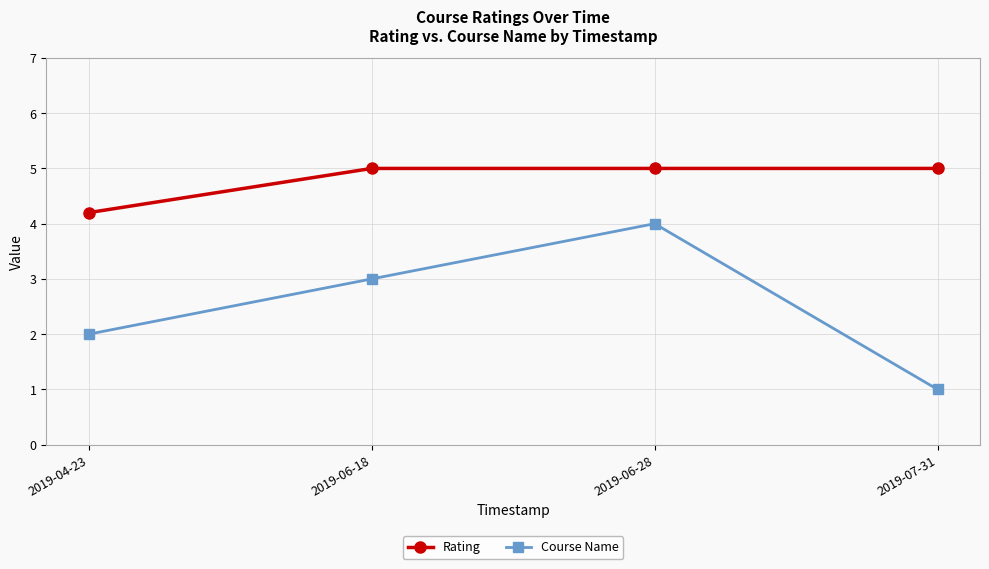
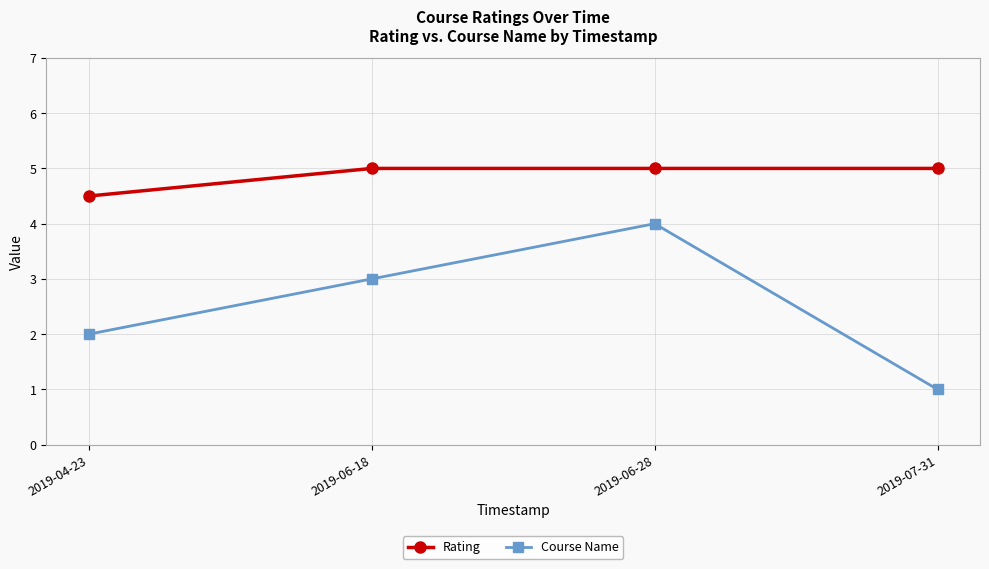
  {
    "Rating": {
-     "2019-04-23": 4.2,
+     "2019-04-23": 4.5,
      "2019-06-18": 5.0,
      "2019-06-28": 5.0,
      "2019-07-31": 5.0
    },
    "Course Name": {
      "2019-04-23": 2.0,
      "2019-06-18": 3.0,
      "2019-06-28": 4.0,
      "2019-07-31": 1.0
    }
  }
